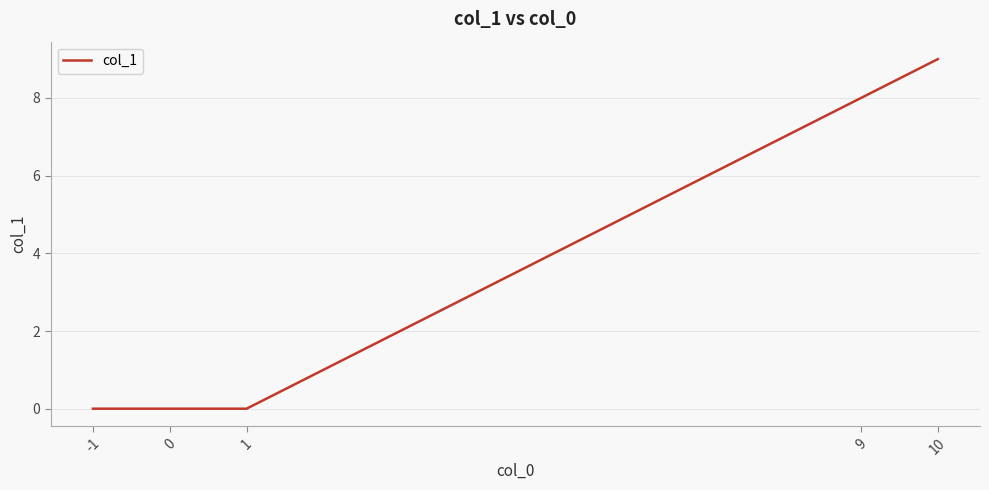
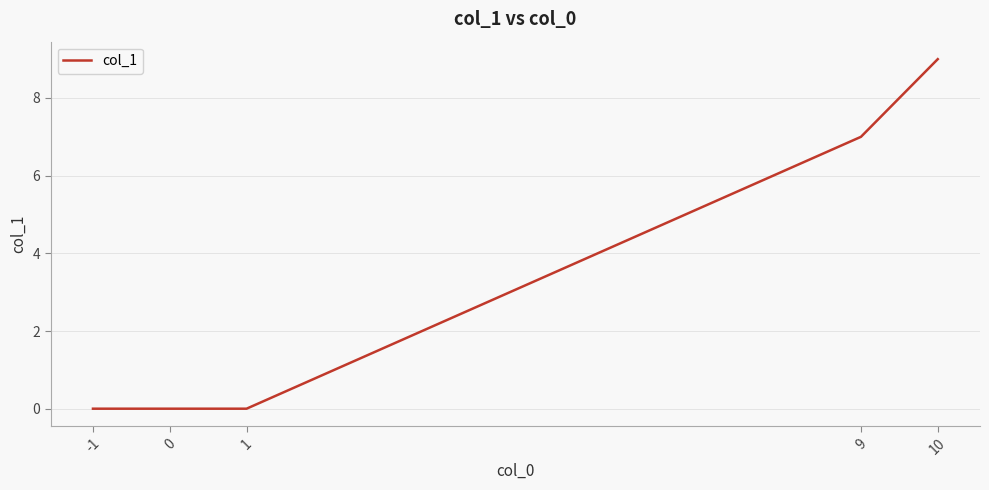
  {
    "-1": 0,
    "0": 0,
    "1": 0,
-   "9": 8,
+   "9": 7,
    "10": 9
  }
